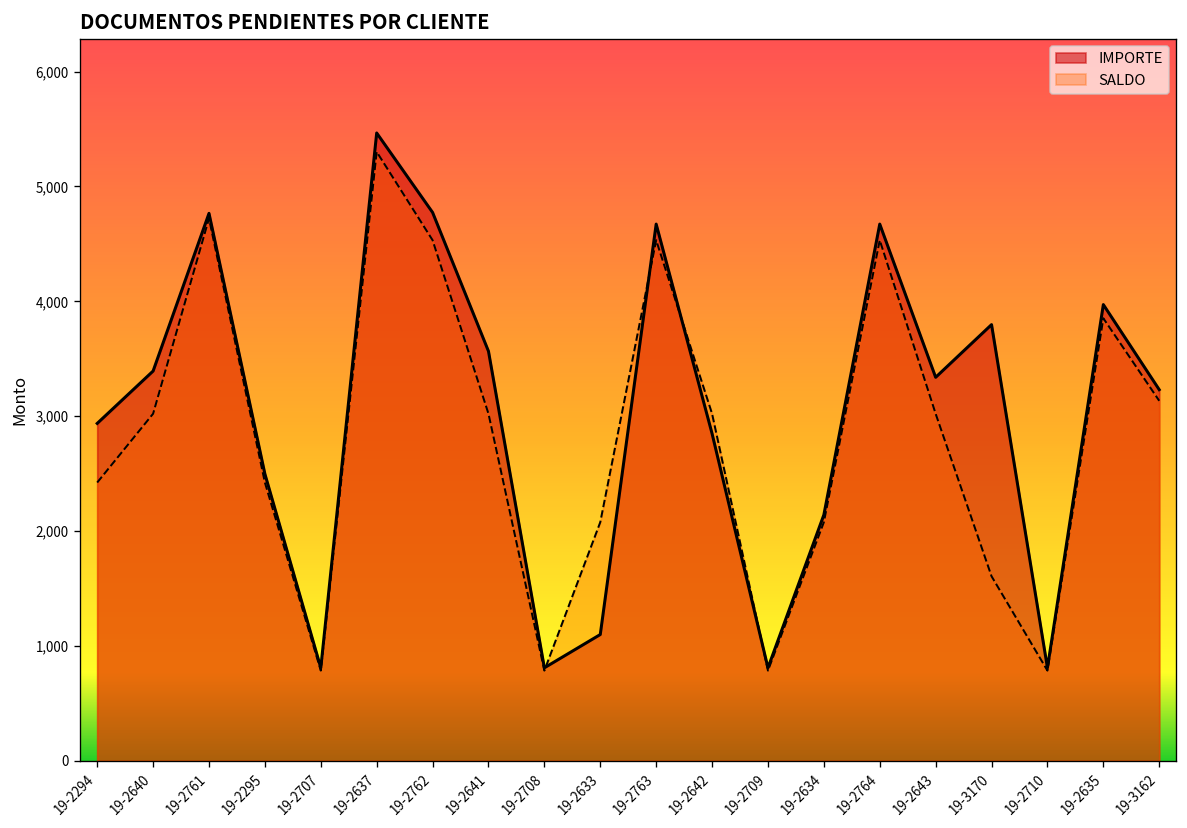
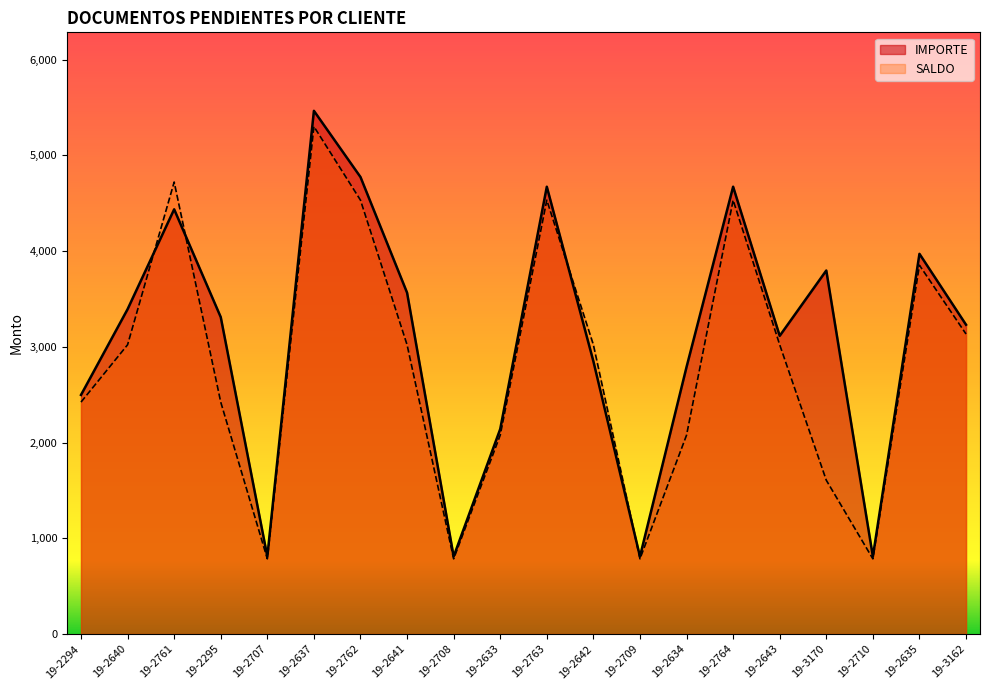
  {
    "IMPORTE": {
-     "19-2294": "2,900",
+     "19-2294": "2,500",
      "19-2640": "3,400",
-     "19-2761": "4,800",
-     "19-2295": "2,500",
+     "19-2761": "4,400",
+     "19-2295": "3,300",
      "19-2637": "5,500",
      "19-2762": "4,800",
      "19-2641": "3,600",
-     "19-2633": "1,100",
+     "19-2633": "2,100",
      "19-2763": "4,700",
      "19-2642": "2,800",
-     "19-2634": "2,100",
+     "19-2634": "2,800",
      "19-2764": "4,700",
-     "19-2643": "3,300",
+     "19-2643": "3,100",
      "19-3170": "3,800",
      "19-2635": "4,000",
      "19-3162": "3,200"
    },
    "SALDO": {
      "19-2294": "2,400",
      "19-2640": "3,000",
      "19-2761": "4,700",
      "19-2295": "2,400",
      "19-2637": "5,300",
      "19-2762": "4,500",
      "19-2641": "3,000",
      "19-2633": "2,100",
      "19-2763": "4,500",
      "19-2642": "3,000",
      "19-2634": "2,100",
      "19-2764": "4,500",
      "19-2643": "3,000",
      "19-3170": "1,600",
      "19-2635": "3,900",
      "19-3162": "3,100"
    }
  }
